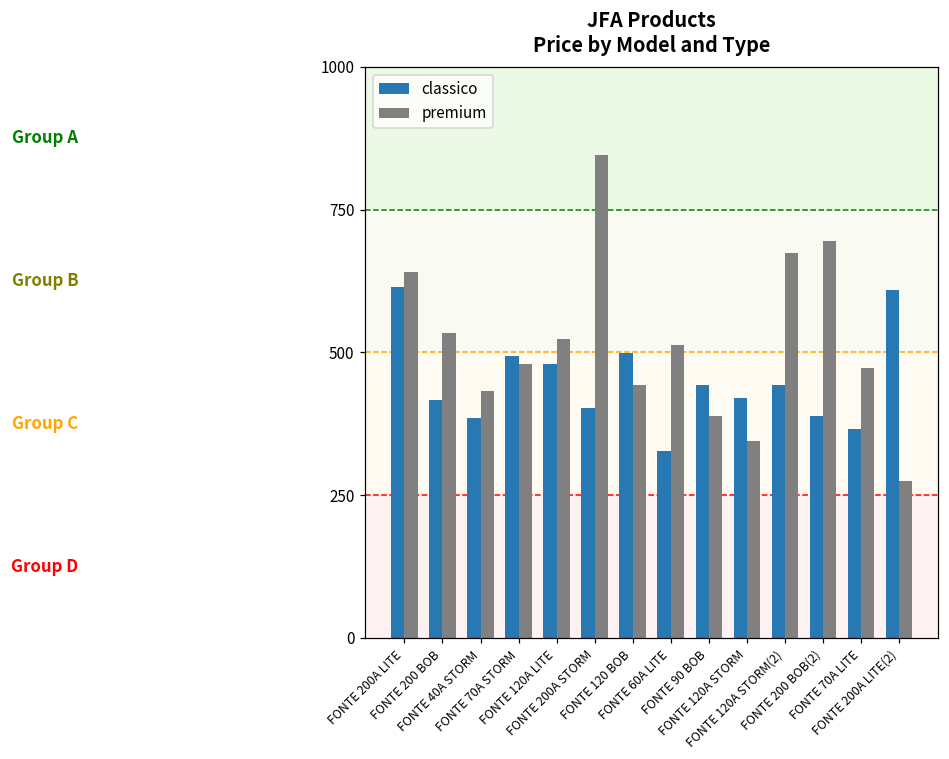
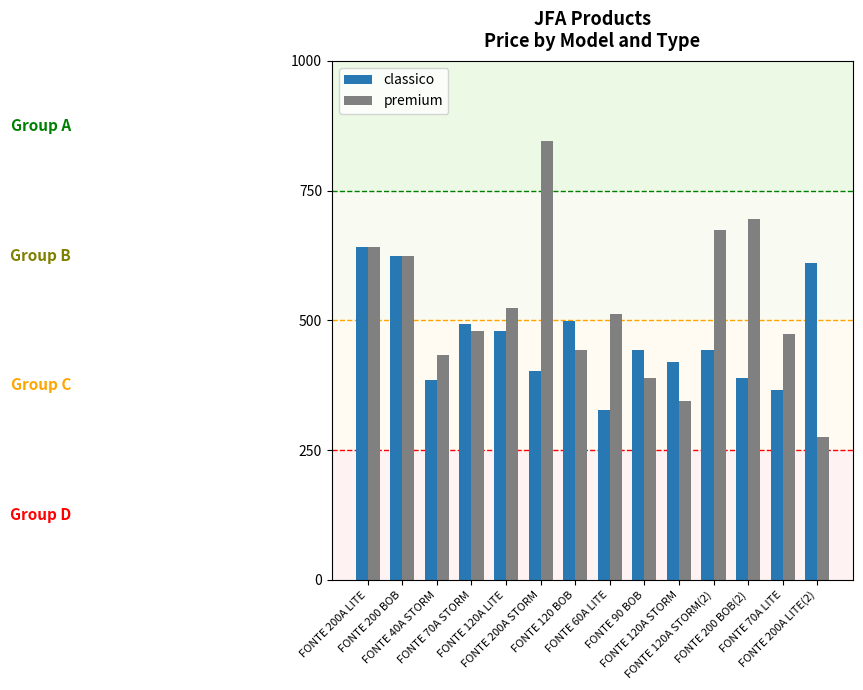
  {
    "classico": {
-     "FONTE 200A LITE": 610,
-     "FONTE 200 BOB": 420,
+     "FONTE 200A LITE": 640,
+     "FONTE 200 BOB": 620,
      "FONTE 40A STORM": 390,
      "FONTE 70A STORM": 490,
      "FONTE 120A LITE": 480,
      "FONTE 200A STORM": 400,
      "FONTE 120 BOB": 500,
      "FONTE 60A LITE": 330,
      "FONTE 90 BOB": 440,
      "FONTE 120A STORM": 420,
      "FONTE 120A STORM(2)": 440,
      "FONTE 200 BOB(2)": 390,
      "FONTE 70A LITE": 370,
      "FONTE 200A LITE(2)": 610
    },
    "premium": {
      "FONTE 200A LITE": 640,
-     "FONTE 200 BOB": 530,
+     "FONTE 200 BOB": 620,
      "FONTE 40A STORM": 430,
      "FONTE 70A STORM": 480,
      "FONTE 120A LITE": 520,
      "FONTE 200A STORM": 850,
      "FONTE 120 BOB": 440,
      "FONTE 60A LITE": 510,
      "FONTE 90 BOB": 390,
      "FONTE 120A STORM": 340,
      "FONTE 120A STORM(2)": 670,
      "FONTE 200 BOB(2)": 690,
      "FONTE 70A LITE": 470,
      "FONTE 200A LITE(2)": 280
    }
  }
